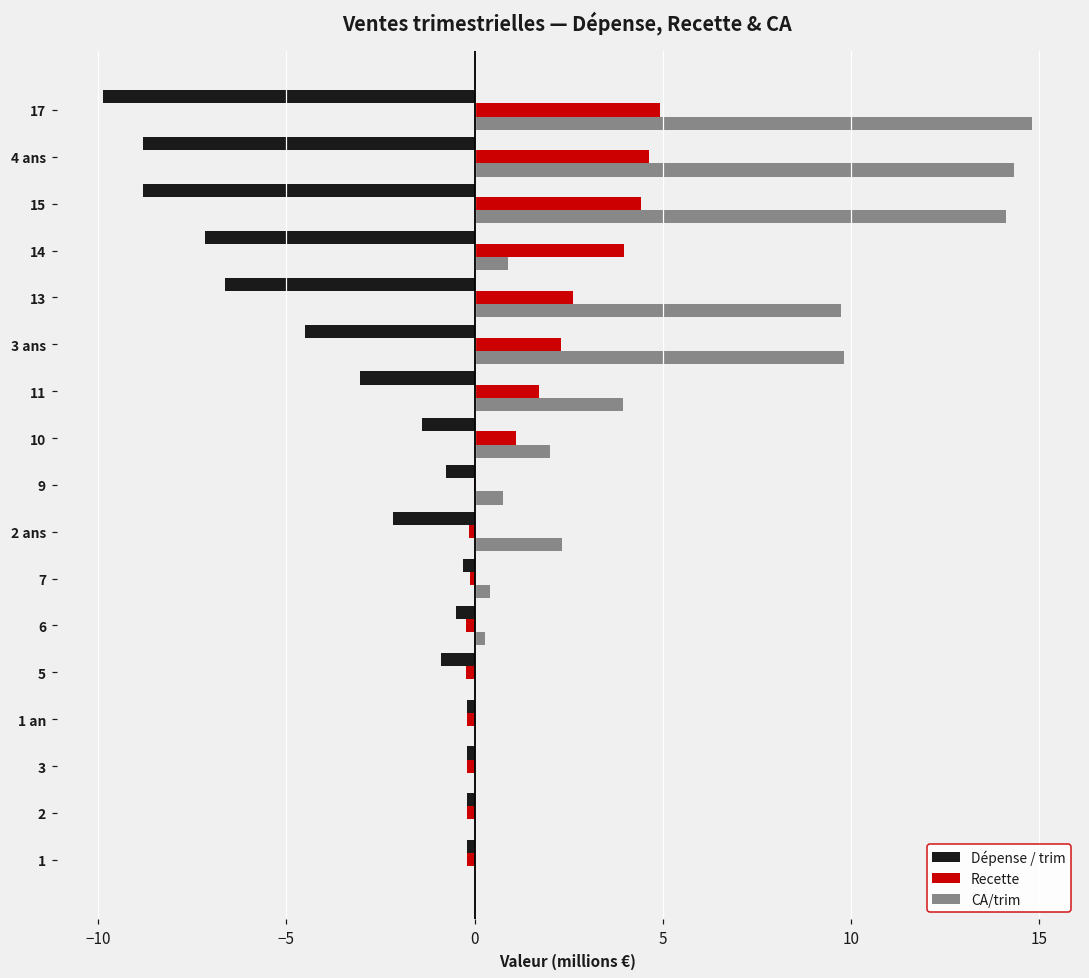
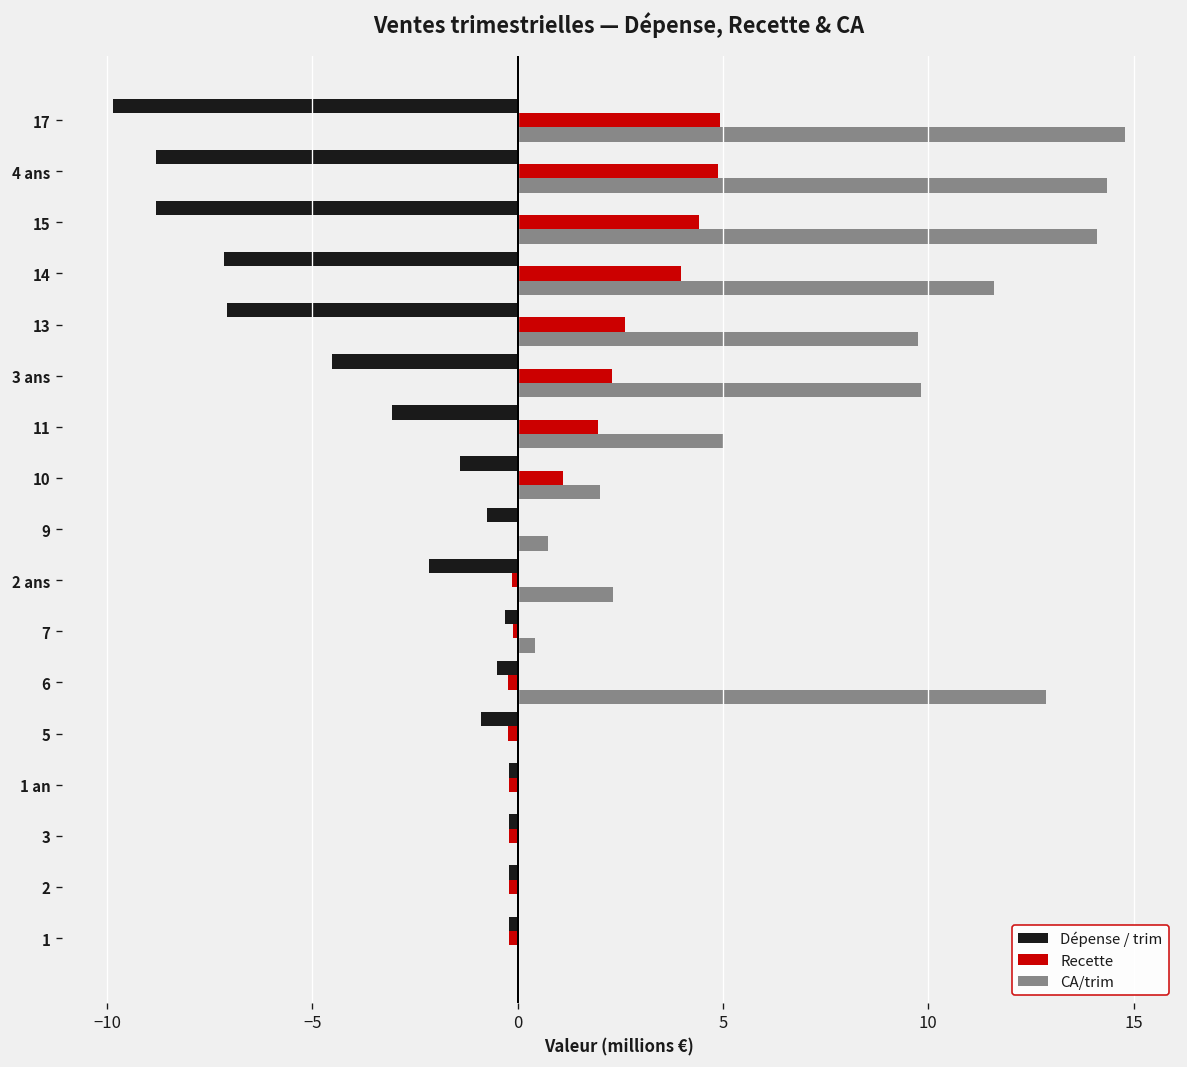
  {
    "Dépense / trim": {
      "17": -9.9,
      "4 ans": -8.8,
      "15": -8.8,
      "14": -7.1,
-     "13": -6.6,
+     "13": -7.1,
      "3 ans": -4.5,
      "11": -3.1,
      "10": -1.4,
      "9": -0.8,
      "2 ans": -2.2,
      "7": -0.3,
      "6": -0.5,
      "5": -0.9,
      "1 an": -0.2,
      "3": -0.2,
      "2": -0.2,
      "1": -0.2
    },
    "Recette": {
      "17": 4.9,
-     "4 ans": 4.6,
+     "4 ans": 4.9,
      "15": 4.4,
      "14": 4.0,
      "13": 2.6,
      "3 ans": 2.3,
-     "11": 1.7,
+     "11": 1.9,
      "10": 1.1,
      "2 ans": -0.1,
      "7": -0.1,
      "6": -0.2,
      "5": -0.2,
      "1 an": -0.2,
      "3": -0.2,
      "2": -0.2,
      "1": -0.2
    },
    "CA/trim": {
      "17": 14.8,
      "4 ans": 14.3,
      "15": 14.1,
-     "14": 0.9,
+     "14": 11.6,
      "13": 9.7,
      "3 ans": 9.8,
-     "11": 3.9,
+     "11": 5.0,
      "10": 2.0,
      "9": 0.8,
      "2 ans": 2.3,
      "7": 0.4,
-     "6": 0.3,
+     "6": 12.9,
      "5": 0.0,
      "1 an": 0.0,
      "3": 0.0,
      "2": 0.0,
      "1": 0.0
    }
  }
